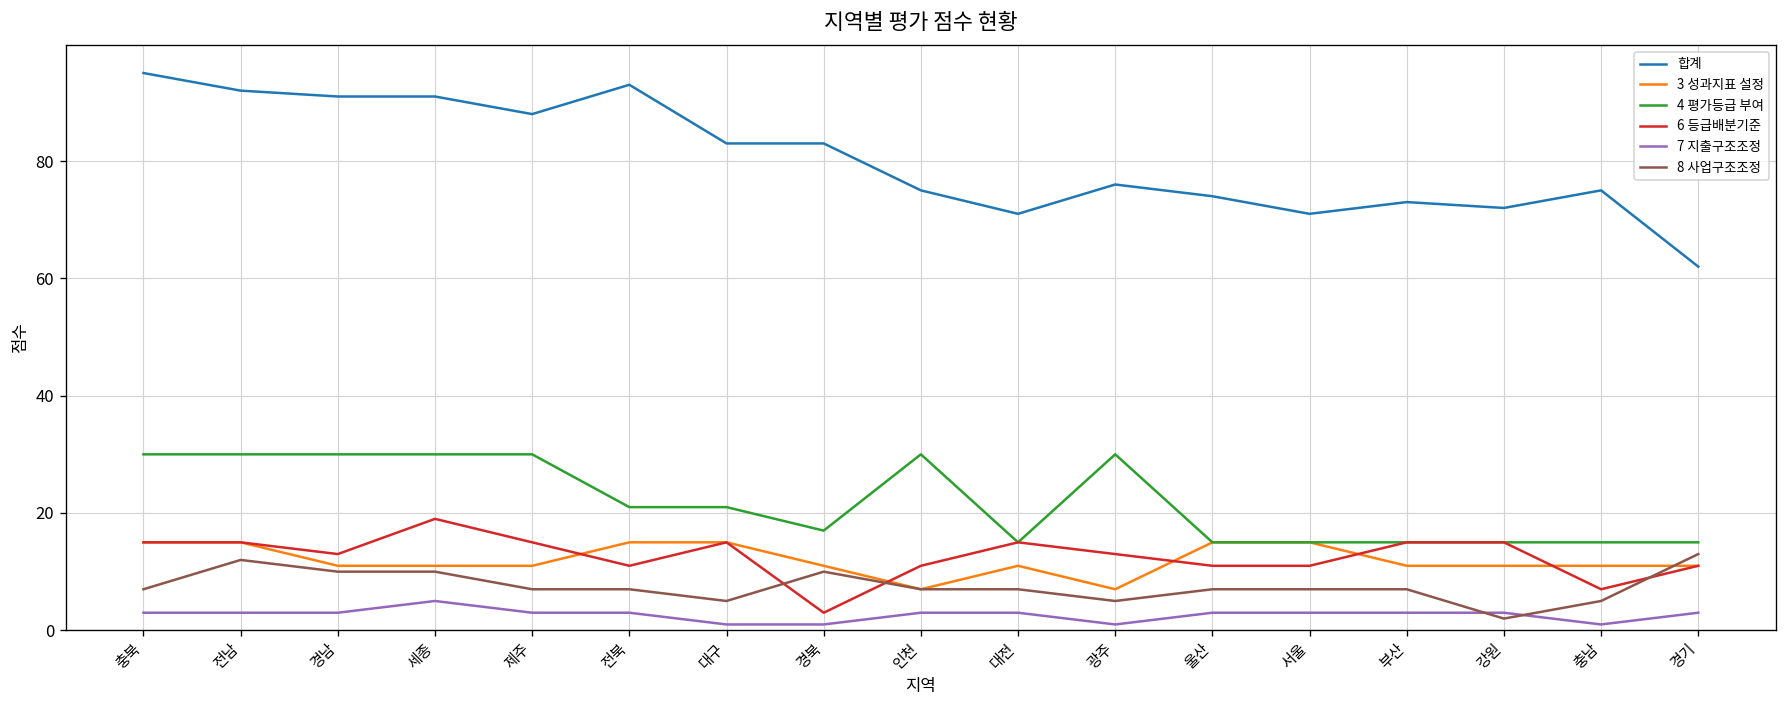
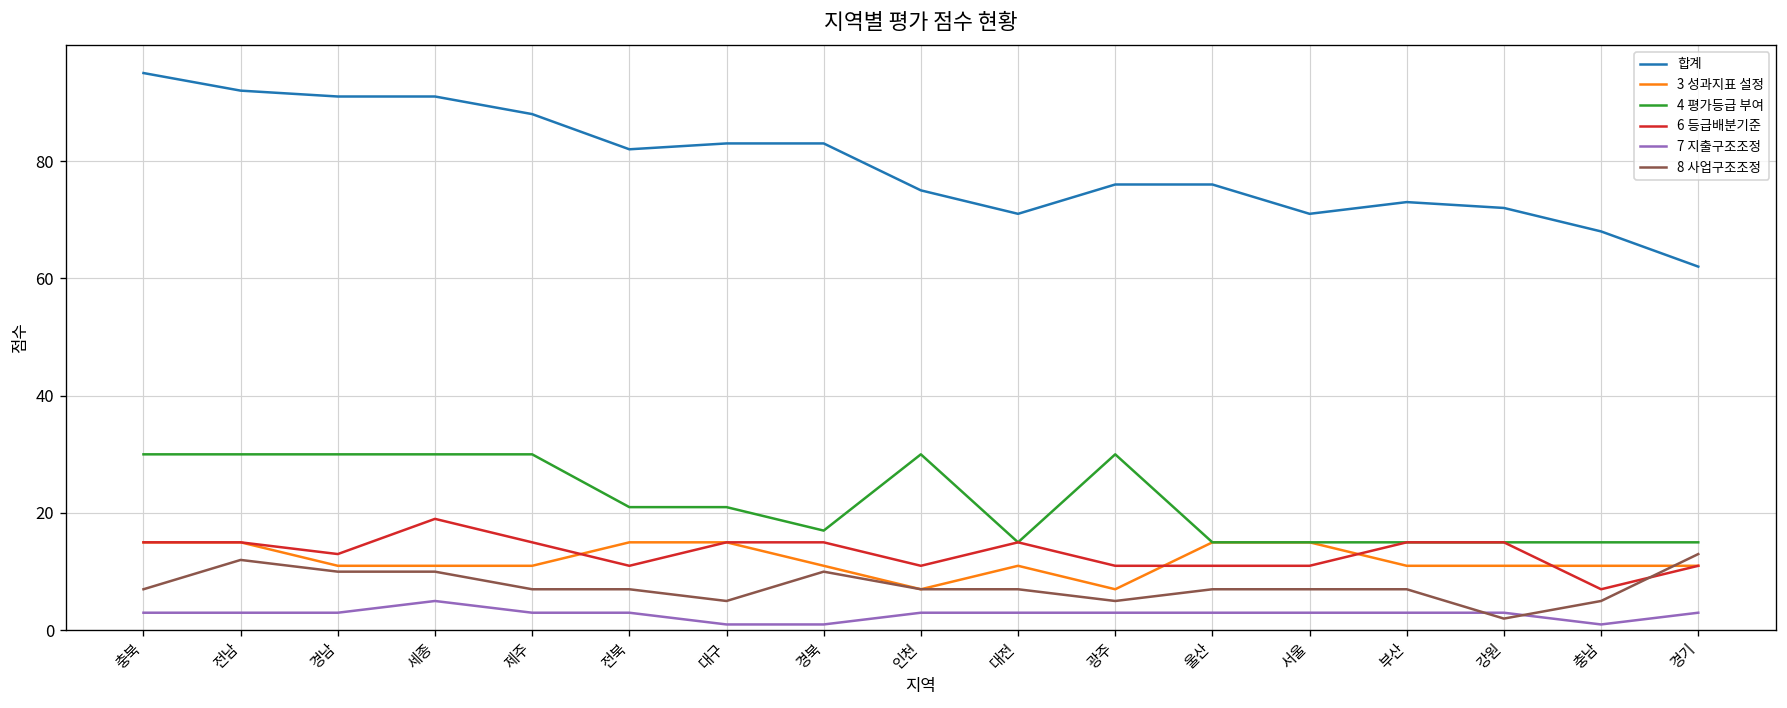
  {
    "합계": {
      "충북": 95,
      "전남": 92,
      "경남": 91,
      "세종": 91,
      "제주": 88,
-     "전북": 93,
+     "전북": 82,
      "대구": 83,
      "경북": 83,
      "인천": 75,
      "대전": 71,
      "광주": 76,
-     "울산": 74,
+     "울산": 76,
      "서울": 71,
      "부산": 73,
      "강원": 72,
-     "충남": 75,
+     "충남": 68,
      "경기": 62
    },
    "3 성과지표 설정": {
      "경남": 11,
      "세종": 11,
      "제주": 11,
      "전북": 15,
      "경북": 11,
      "대전": 11,
      "광주": 7,
      "부산": 11,
      "강원": 11,
      "충남": 11
    },
    "4 평가등급 부여": {
      "충북": 30,
      "전남": 30,
      "경남": 30,
      "세종": 30,
      "제주": 30,
      "전북": 21,
      "대구": 21,
      "경북": 17,
      "인천": 30,
      "광주": 30,
      "충남": 15,
      "경기": 15
    },
    "6 등급배분기준": {
      "경남": 13,
      "세종": 19,
      "제주": 15,
      "전북": 11,
-     "경북": 3,
+     "경북": 15,
      "인천": 11,
-     "광주": 13,
+     "광주": 11,
      "울산": 11,
      "서울": 11,
      "충남": 7
    },
    "7 지출구조조정": {
      "충북": 3,
      "전남": 3,
      "경남": 3,
      "세종": 5,
      "제주": 3,
      "전북": 3,
      "대구": 1,
      "경북": 1,
      "인천": 3,
      "대전": 3,
-     "광주": 1,
+     "광주": 3,
      "울산": 3,
      "서울": 3,
      "부산": 3,
      "강원": 3,
      "충남": 1,
      "경기": 3
    },
    "8 사업구조조정": {
      "충북": 7,
      "전남": 12,
      "경남": 10,
      "세종": 10,
      "제주": 7,
      "전북": 7,
      "대구": 5,
      "경북": 10,
      "대전": 7,
      "광주": 5,
      "울산": 7,
      "서울": 7,
      "부산": 7,
      "강원": 2,
      "충남": 5,
      "경기": 13
    }
  }
